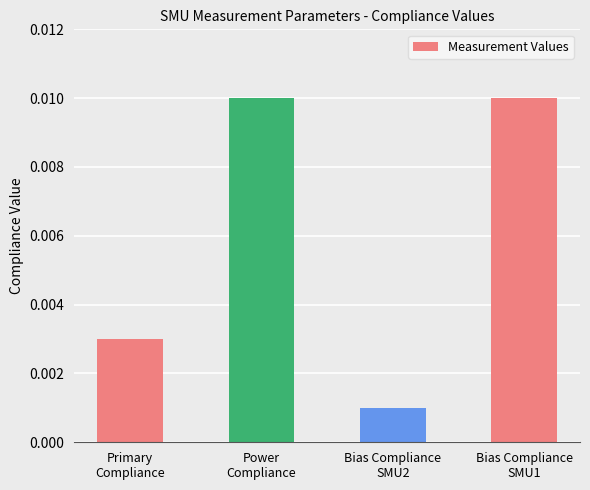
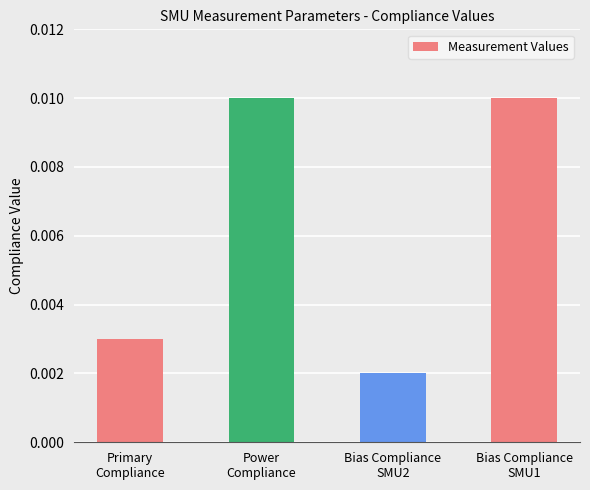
  {
    "Primary Compliance": 0.003,
    "Power Compliance": 0.010,
-   "Bias Compliance SMU2": 0.001,
+   "Bias Compliance SMU2": 0.002,
    "Bias Compliance SMU1": 0.010
  }
